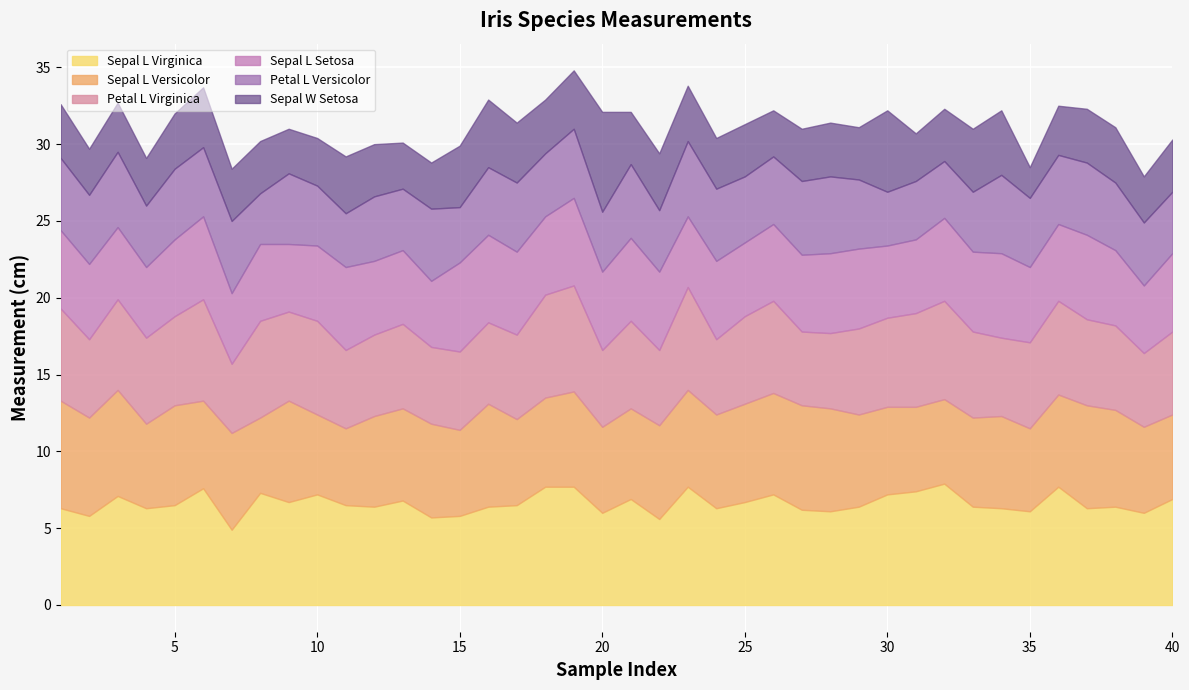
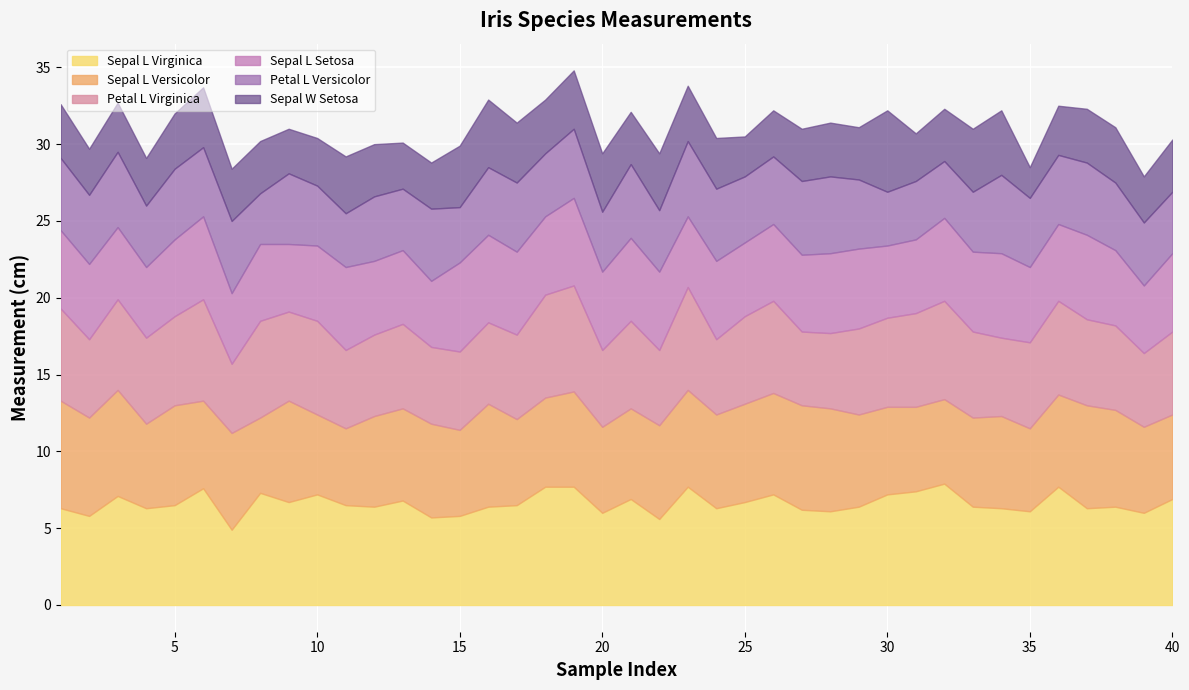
  {
    "Sepal W Setosa": {
      "5": 3.6,
      "10": 3.1,
      "15": 4.0,
-     "20": 6.5,
-     "25": 3.4,
+     "20": 3.8,
+     "25": 2.6,
      "30": 5.3,
      "35": 2.0,
      "40": 3.4
    }
  }
